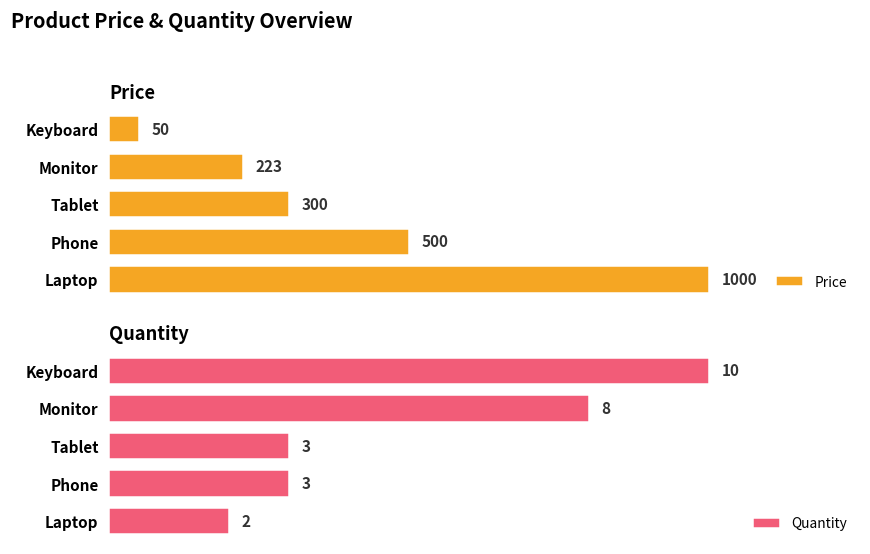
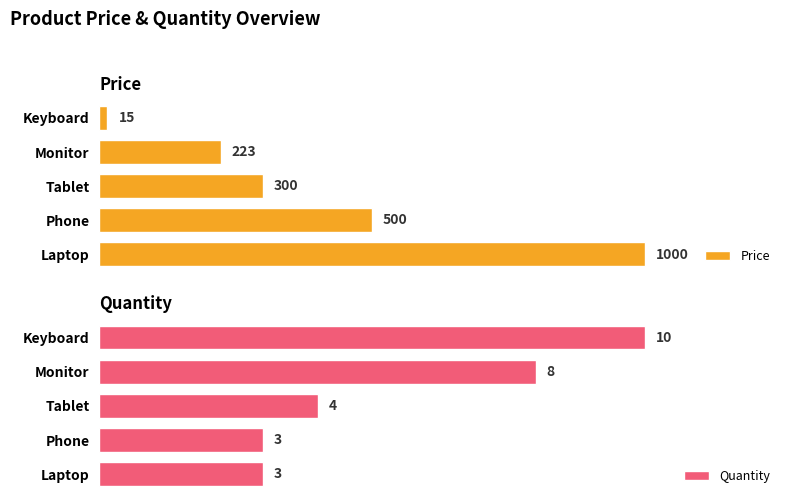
  {
    "Price": {
-     "Keyboard": 50,
+     "Keyboard": 15,
      "Monitor": 223,
      "Tablet": 300,
      "Phone": 500,
      "Laptop": 1000
    },
    "Quantity": {
      "Keyboard": 10,
      "Monitor": 8,
-     "Tablet": 3,
+     "Tablet": 4,
      "Phone": 3,
-     "Laptop": 2
+     "Laptop": 3
    }
  }
